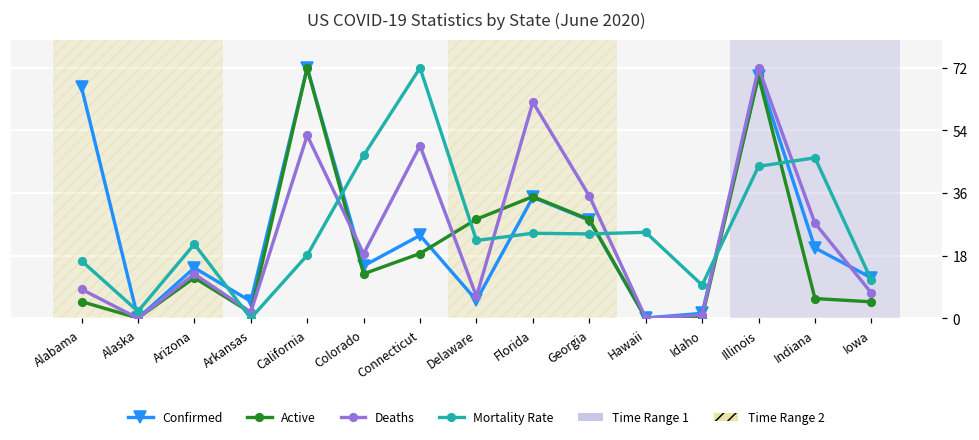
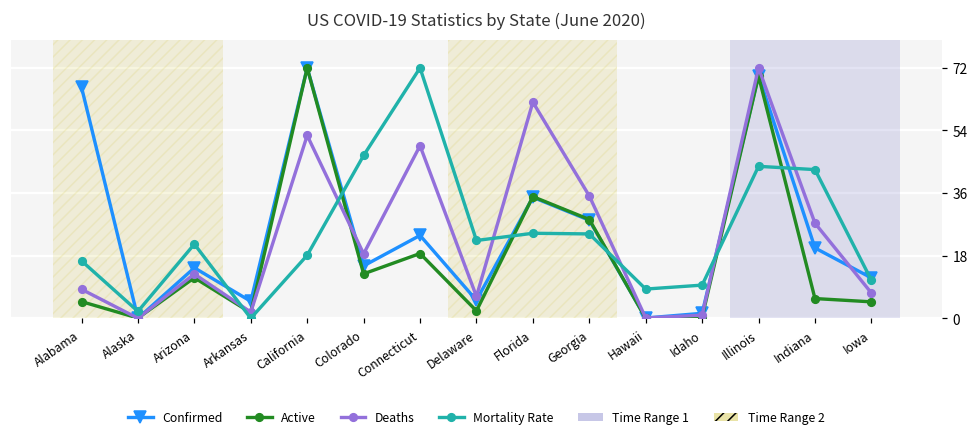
  {
    "Confirmed": {
      "Alabama": 66,
      "Arizona": 15,
      "Arkansas": 5,
      "Colorado": 15,
      "Connecticut": 24,
      "Delaware": 5,
      "Indiana": 20
    },
    "Active": {
      "Alabama": 5,
      "Arizona": 12,
      "Colorado": 13,
      "Connecticut": 19,
-     "Delaware": 28,
+     "Delaware": 2,
      "Indiana": 6,
      "Iowa": 5
    },
    "Deaths": {
      "Alabama": 8,
      "Arizona": 13,
      "California": 53,
      "Colorado": 19,
      "Connecticut": 50,
      "Delaware": 6,
      "Florida": 62,
      "Georgia": 35,
      "Illinois": 72,
      "Indiana": 27,
      "Iowa": 7
    },
    "Mortality Rate": {
      "Alabama": 17,
      "Alaska": 2,
      "Arizona": 21,
      "Arkansas": 0,
      "California": 18,
      "Colorado": 47,
      "Connecticut": 72,
      "Delaware": 22,
      "Florida": 24,
      "Georgia": 24,
-     "Hawaii": 25,
+     "Hawaii": 8,
      "Idaho": 10,
      "Illinois": 44,
-     "Indiana": 46
+     "Indiana": 43
    }
  }
